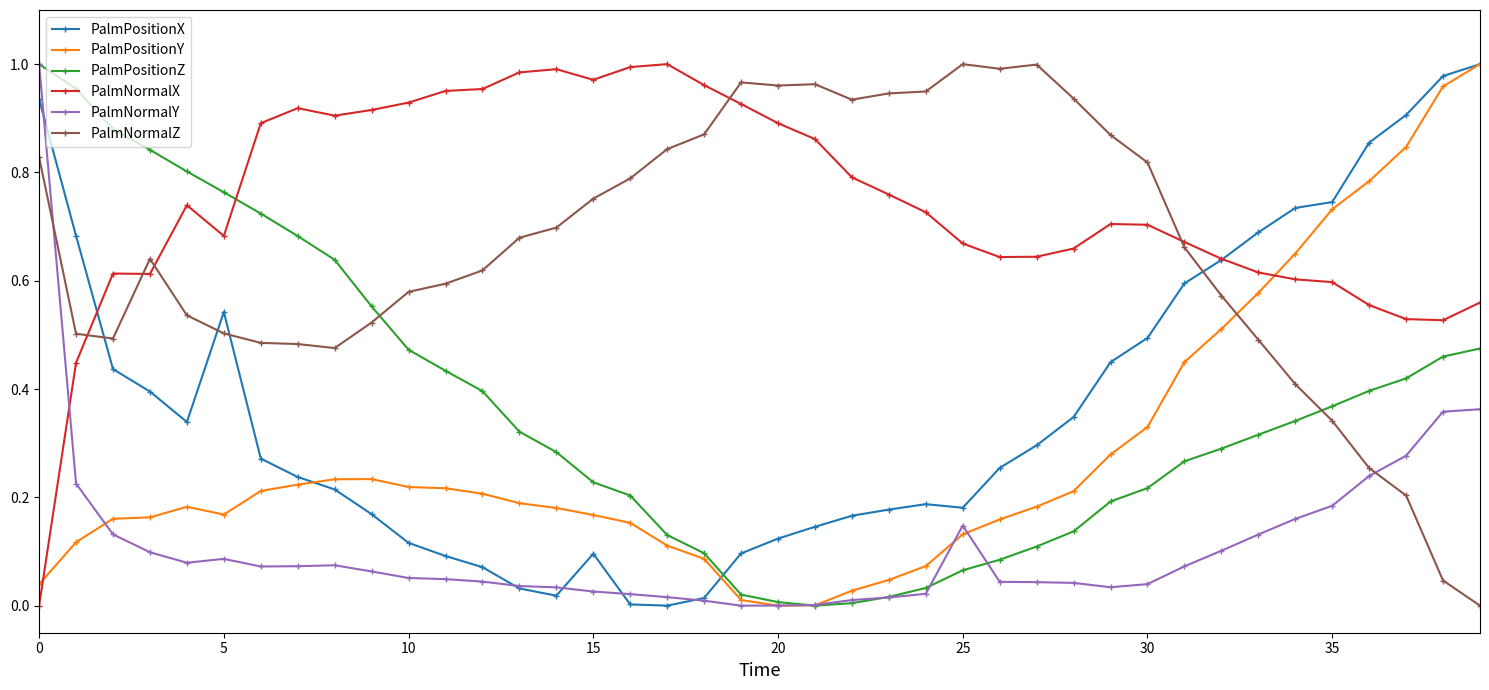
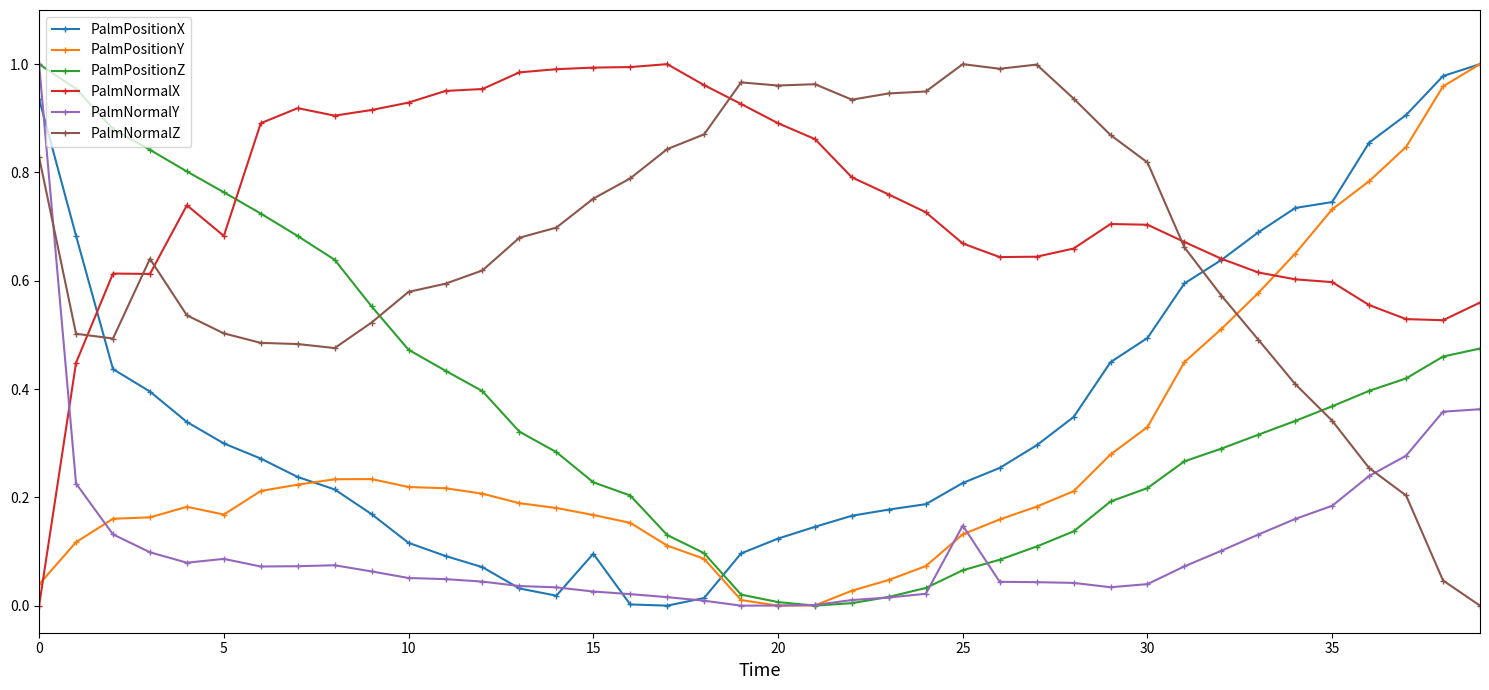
  {
    "PalmPositionX": {
      "0": 0.94,
-     "5": 0.54,
+     "5": 0.30,
      "10": 0.12,
      "15": 0.10,
      "20": 0.12,
-     "25": 0.18,
+     "25": 0.23,
      "30": 0.49,
      "35": 0.75
    },
    "PalmPositionY": {
      "0": 0.04,
      "5": 0.17,
      "10": 0.22,
      "15": 0.17,
      "25": 0.13,
      "30": 0.33,
      "35": 0.73
    },
    "PalmPositionZ": {
      "5": 0.76,
      "10": 0.47,
      "15": 0.23,
      "20": 0.01,
      "25": 0.07,
      "30": 0.22,
      "35": 0.37
    },
    "PalmNormalX": {
      "0": 0.00,
      "5": 0.68,
      "10": 0.93,
-     "15": 0.97,
+     "15": 0.99,
      "20": 0.89,
      "25": 0.67,
      "30": 0.70,
      "35": 0.60
    },
    "PalmNormalY": {
      "5": 0.09,
      "10": 0.05,
      "15": 0.03,
      "25": 0.15,
      "30": 0.04,
      "35": 0.18
    },
    "PalmNormalZ": {
      "0": 0.83,
      "5": 0.50,
      "10": 0.58,
      "15": 0.75,
      "20": 0.96,
      "25": 1.00,
      "30": 0.82,
      "35": 0.34
    }
  }
